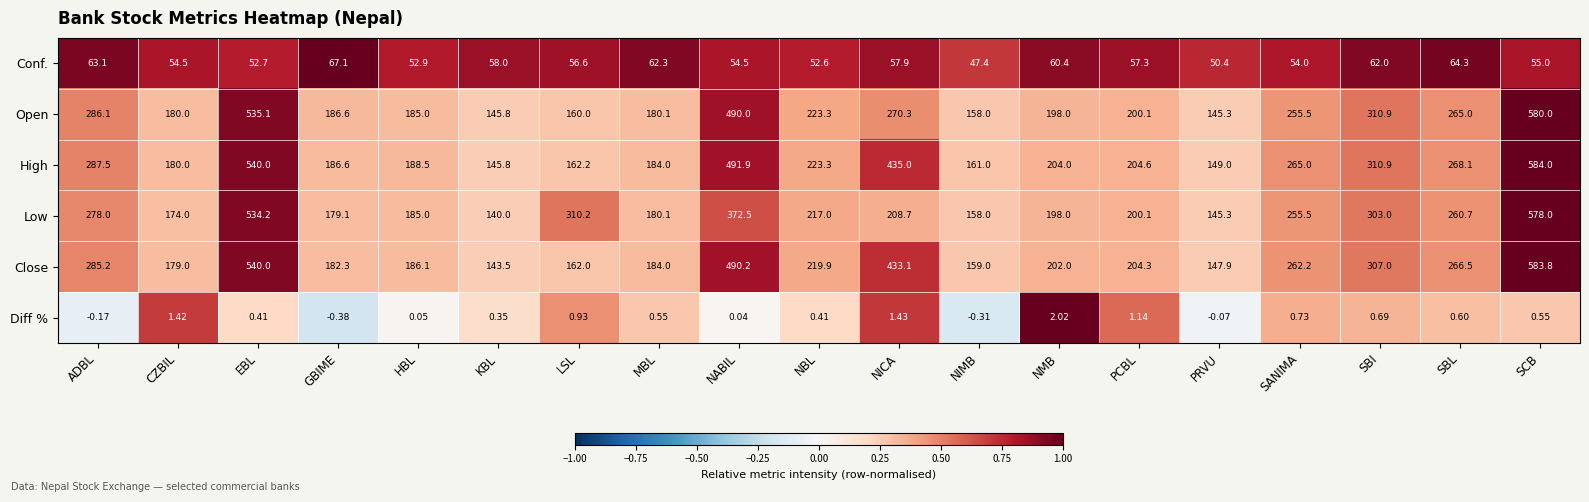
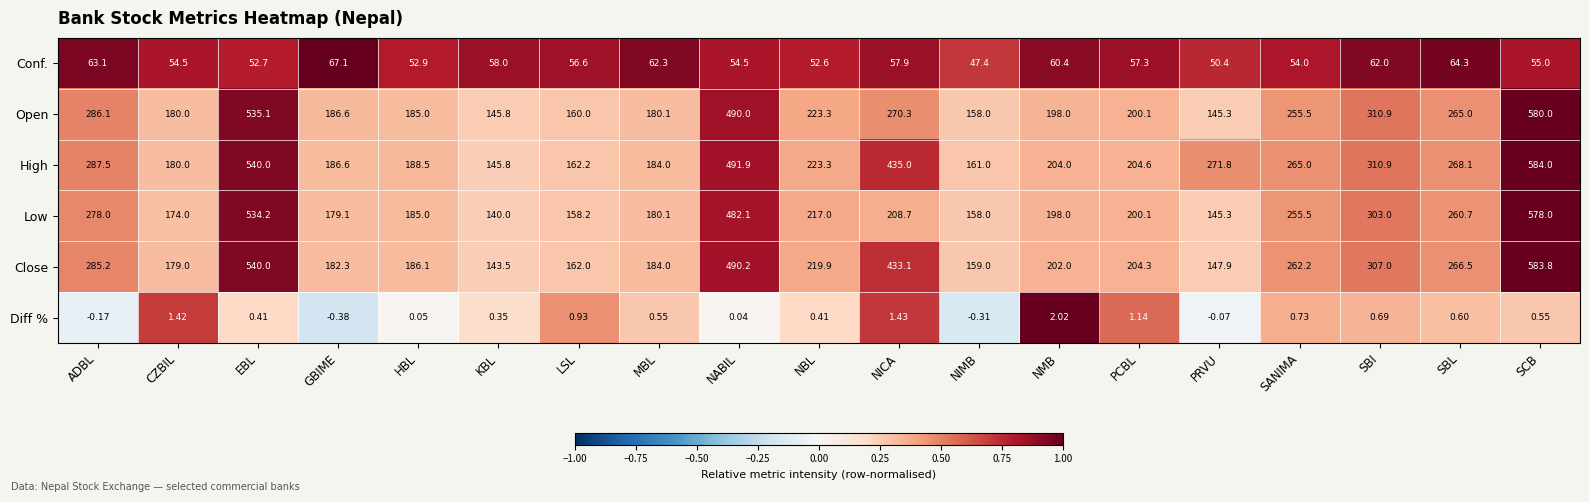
  {
    "Conf.": {
      "ADBL": 63.1,
      "CZBIL": 54.5,
      "EBL": 52.7,
      "GBIME": 67.1,
      "HBL": 52.9,
      "KBL": 58.0,
      "LSL": 56.6,
      "MBL": 62.3,
      "NABIL": 54.5,
      "NBL": 52.6,
      "NICA": 57.9,
      "NIMB": 47.4,
      "NMB": 60.4,
      "PCBL": 57.3,
      "PRVU": 50.4,
      "SANIMA": 54.0,
      "SBI": 62.0,
      "SBL": 64.3,
      "SCB": 55.0
    },
    "Open": {
      "ADBL": 286.1,
      "CZBIL": 180.0,
      "EBL": 535.1,
      "GBIME": 186.6,
      "HBL": 185.0,
      "KBL": 145.8,
      "LSL": 160.0,
      "MBL": 180.1,
      "NABIL": 490.0,
      "NBL": 223.3,
      "NICA": 270.3,
      "NIMB": 158.0,
      "NMB": 198.0,
      "PCBL": 200.1,
      "PRVU": 145.3,
      "SANIMA": 255.5,
      "SBI": 310.9,
      "SBL": 265.0,
      "SCB": 580.0
    },
    "High": {
      "ADBL": 287.5,
      "CZBIL": 180.0,
      "EBL": 540.0,
      "GBIME": 186.6,
      "HBL": 188.5,
      "KBL": 145.8,
      "LSL": 162.2,
      "MBL": 184.0,
      "NABIL": 491.9,
      "NBL": 223.3,
      "NICA": 435.0,
      "NIMB": 161.0,
      "NMB": 204.0,
      "PCBL": 204.6,
-     "PRVU": 149.0,
+     "PRVU": 271.8,
      "SANIMA": 265.0,
      "SBI": 310.9,
      "SBL": 268.1,
      "SCB": 584.0
    },
    "Low": {
      "ADBL": 278.0,
      "CZBIL": 174.0,
      "EBL": 534.2,
      "GBIME": 179.1,
      "HBL": 185.0,
      "KBL": 140.0,
-     "LSL": 310.2,
+     "LSL": 158.2,
      "MBL": 180.1,
-     "NABIL": 372.5,
+     "NABIL": 482.1,
      "NBL": 217.0,
      "NICA": 208.7,
      "NIMB": 158.0,
      "NMB": 198.0,
      "PCBL": 200.1,
      "PRVU": 145.3,
      "SANIMA": 255.5,
      "SBI": 303.0,
      "SBL": 260.7,
      "SCB": 578.0
    },
    "Close": {
      "ADBL": 285.2,
      "CZBIL": 179.0,
      "EBL": 540.0,
      "GBIME": 182.3,
      "HBL": 186.1,
      "KBL": 143.5,
      "LSL": 162.0,
      "MBL": 184.0,
      "NABIL": 490.2,
      "NBL": 219.9,
      "NICA": 433.1,
      "NIMB": 159.0,
      "NMB": 202.0,
      "PCBL": 204.3,
      "PRVU": 147.9,
      "SANIMA": 262.2,
      "SBI": 307.0,
      "SBL": 266.5,
      "SCB": 583.8
    },
    "Diff %": {
      "ADBL": -0.17,
      "CZBIL": 1.42,
      "EBL": 0.41,
      "GBIME": -0.38,
      "HBL": 0.05,
      "KBL": 0.35,
      "LSL": 0.93,
      "MBL": 0.55,
      "NABIL": 0.04,
      "NBL": 0.41,
      "NICA": 1.43,
      "NIMB": -0.31,
      "NMB": 2.02,
      "PCBL": 1.14,
      "PRVU": -0.07,
      "SANIMA": 0.73,
      "SBI": 0.69,
      "SBL": 0.60,
      "SCB": 0.55
    }
  }
